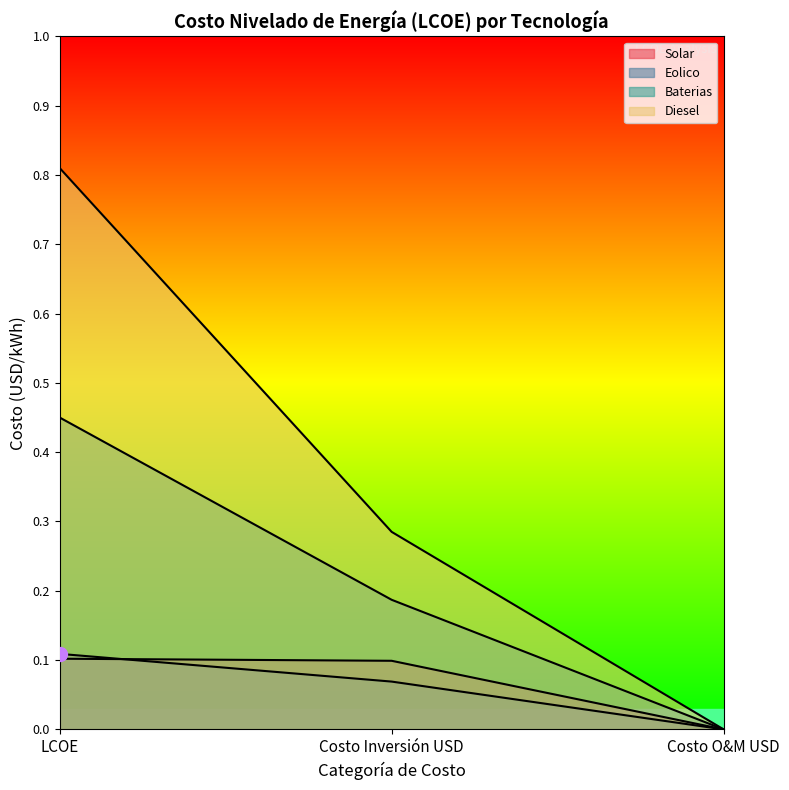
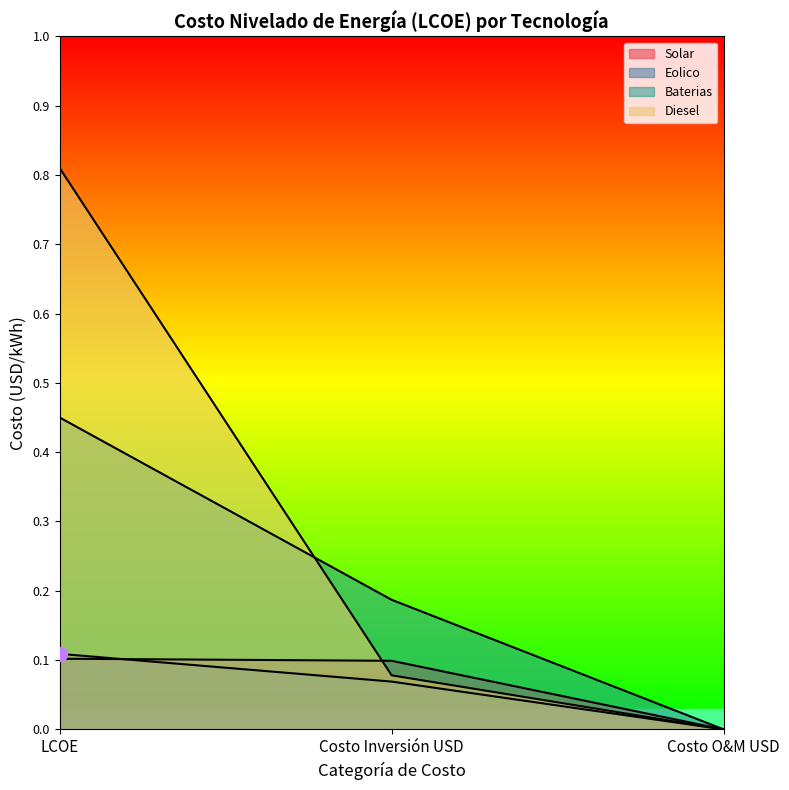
  {
    "Solar": {
      "LCOE": 0.10,
      "Costo Inversión USD": 0.10
    },
    "Diesel": {
      "LCOE": 0.81,
-     "Costo Inversión USD": 0.29
+     "Costo Inversión USD": 0.08
    }
  }
